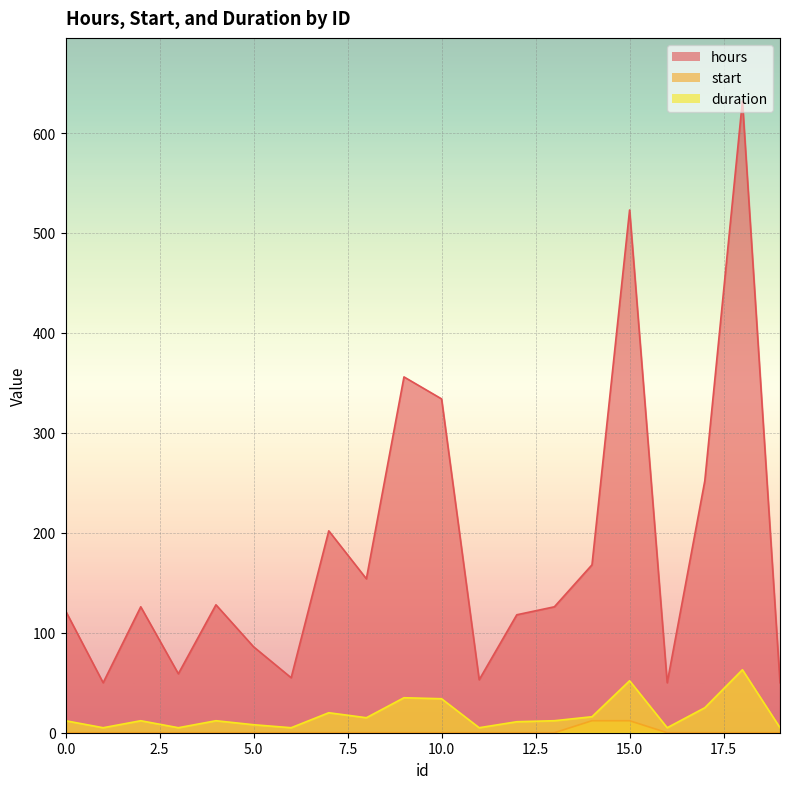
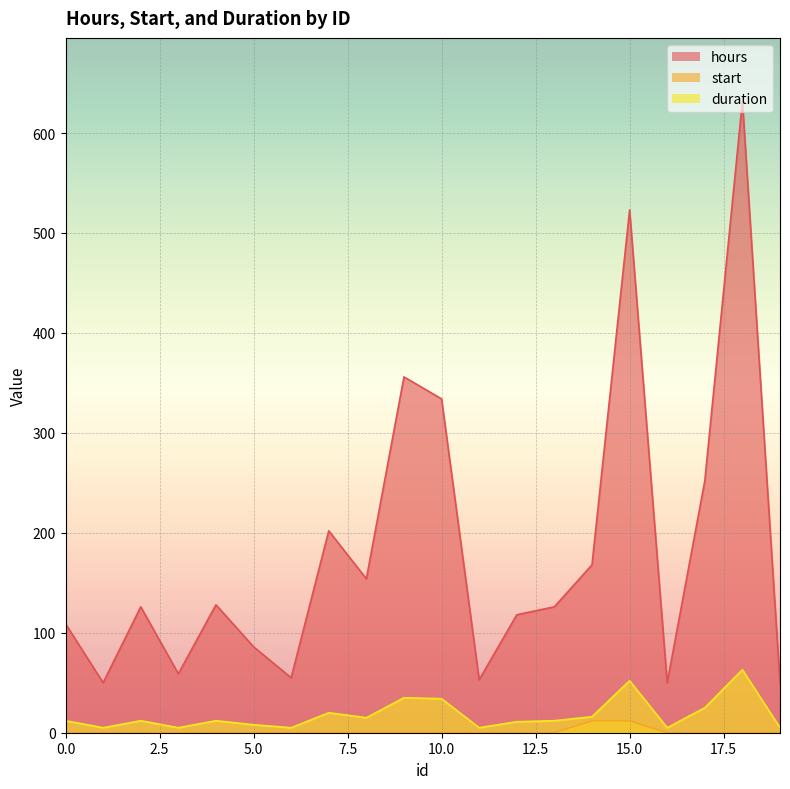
  {
    "hours": {
-     "0.0": 120,
+     "0.0": 110,
      "5.0": 90,
      "10.0": 330,
      "15.0": 520
    }
  }
